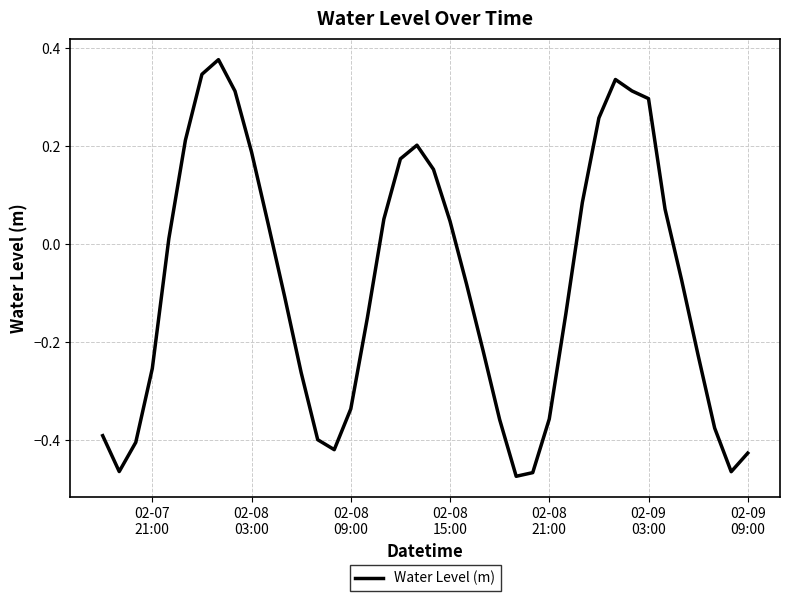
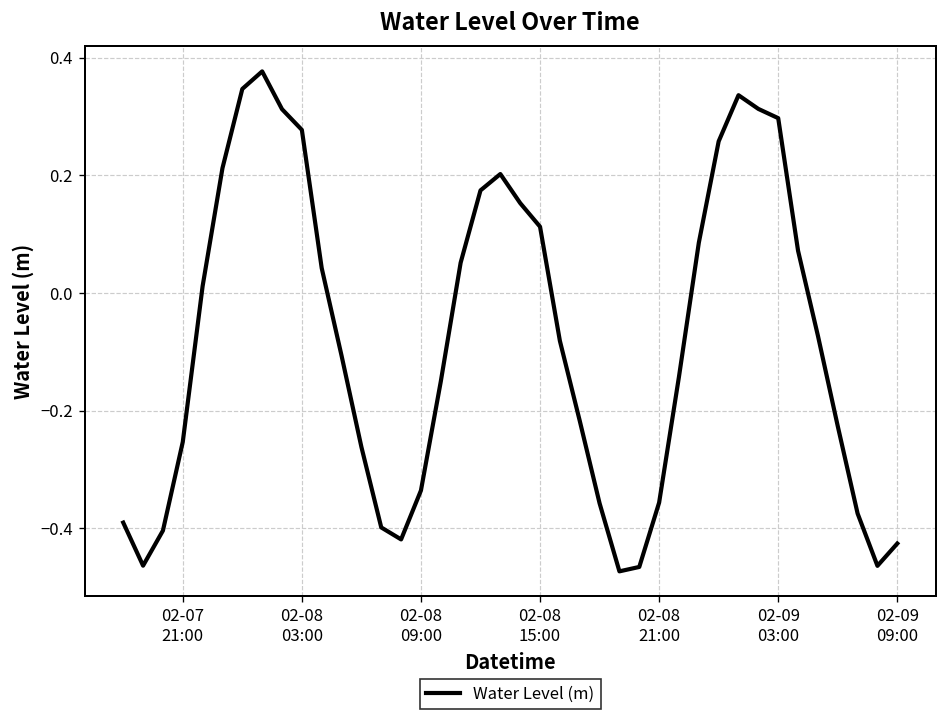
  {
    "02-07 21:00": -0.25,
-   "02-08 03:00": 0.19,
+   "02-08 03:00": 0.28,
    "02-08 09:00": -0.34,
-   "02-08 15:00": 0.05,
+   "02-08 15:00": 0.11,
    "02-08 21:00": -0.36,
    "02-09 03:00": 0.30,
    "02-09 09:00": -0.43
  }
